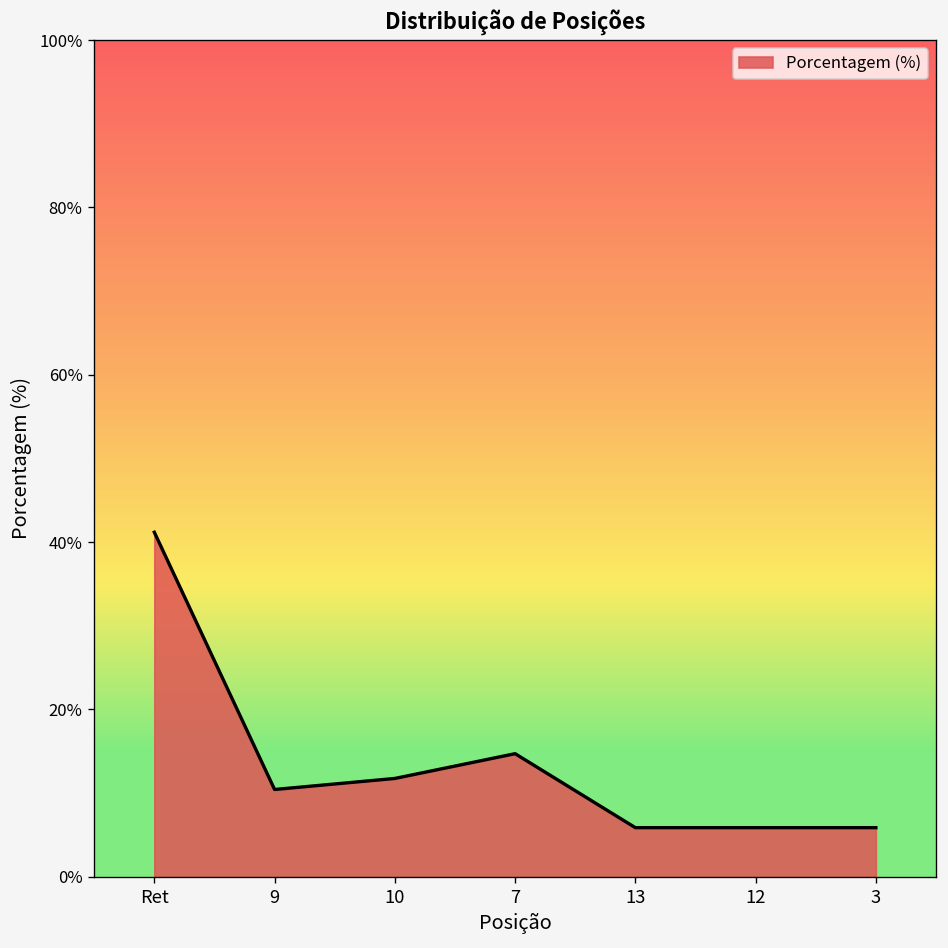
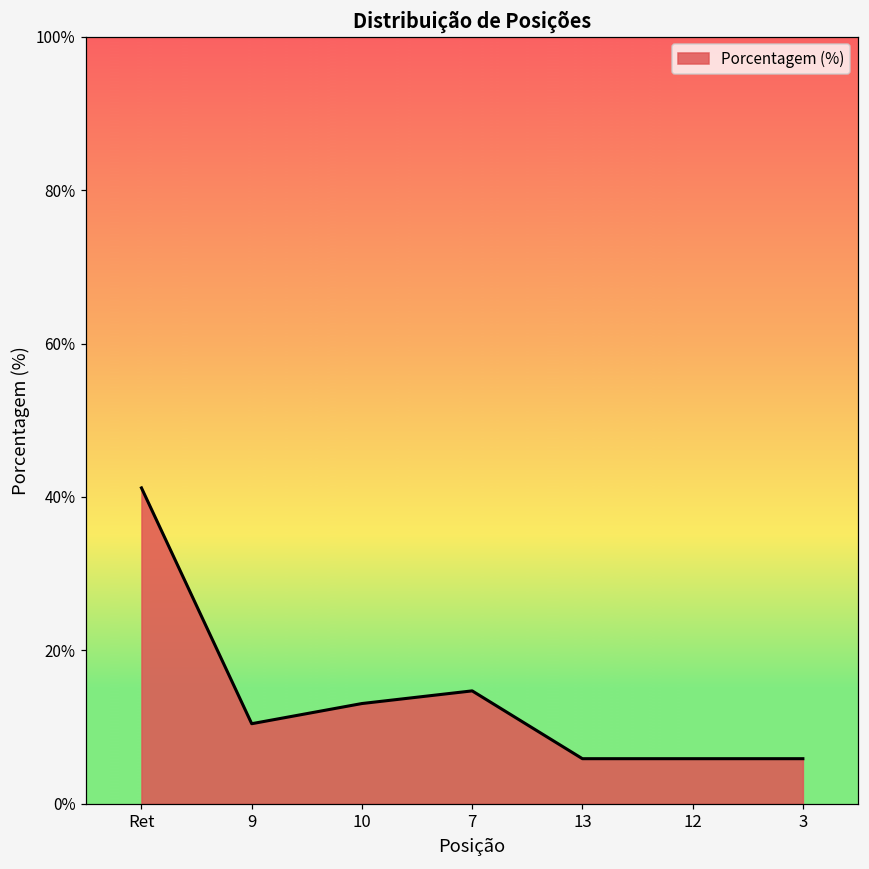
  {
    "Ret": "41%",
    "9": "10%",
-   "10": "12%",
+   "10": "13%",
    "7": "15%",
    "13": "6%",
    "12": "6%",
    "3": "6%"
  }
